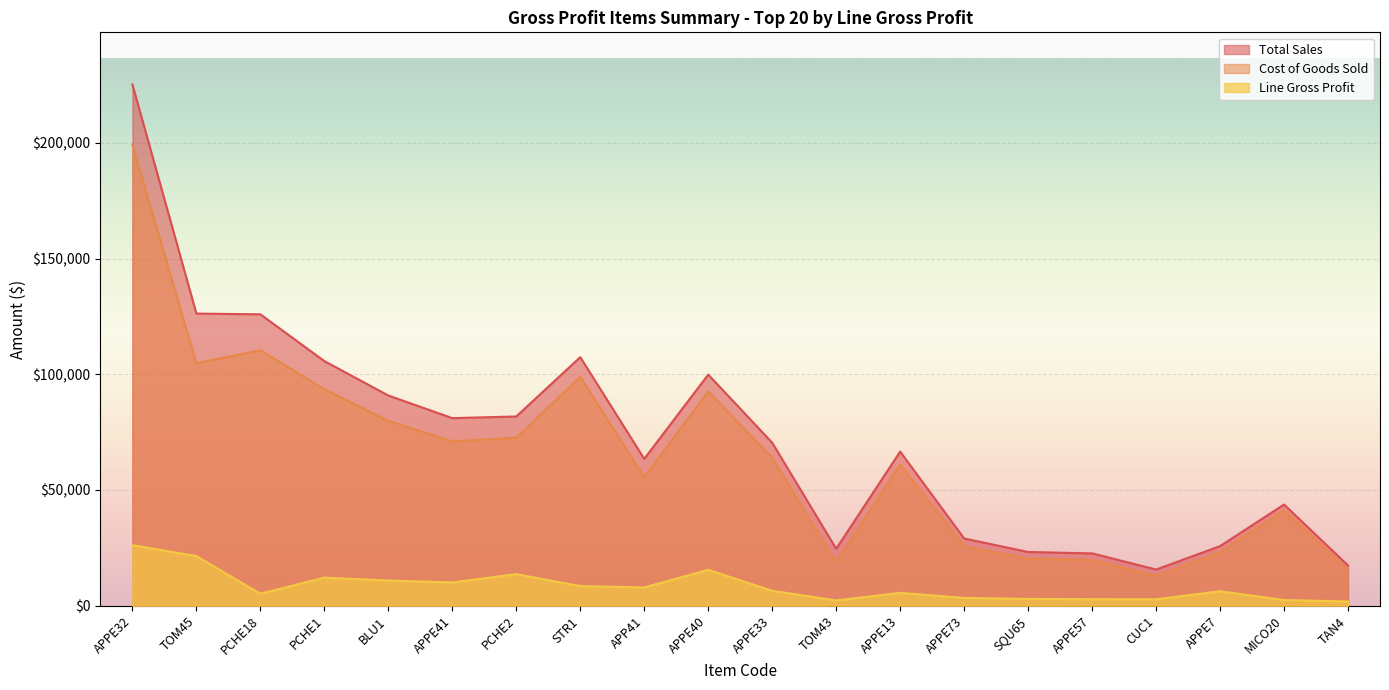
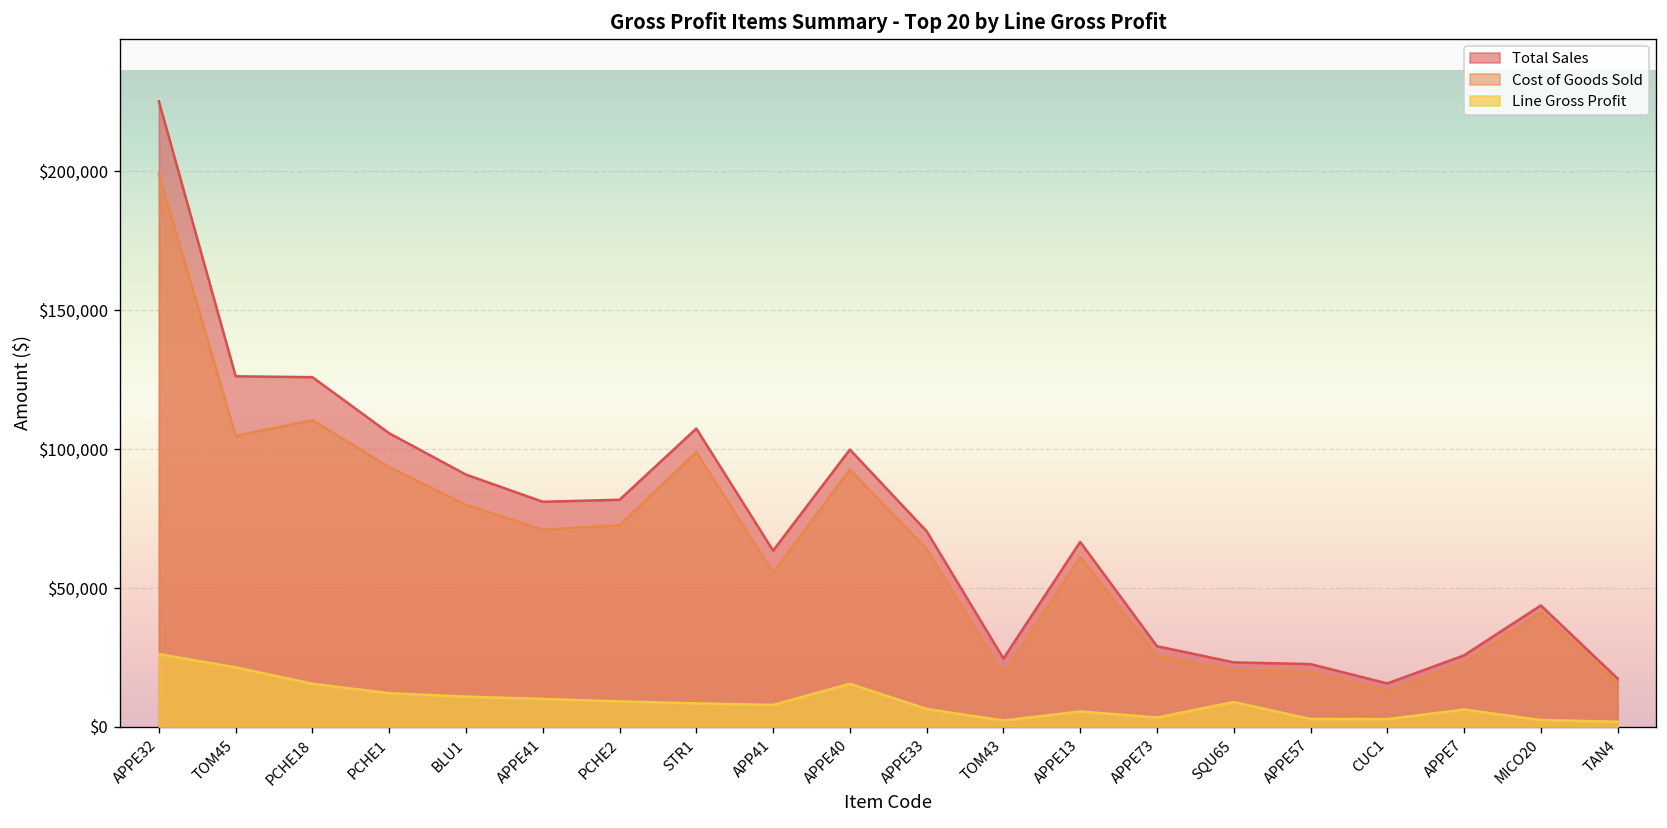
  {
    "Line Gross Profit": {
      "APPE32": "$26,000",
      "TOM45": "$21,000",
-     "PCHE18": "$5,000",
+     "PCHE18": "$16,000",
      "PCHE1": "$12,000",
      "BLU1": "$11,000",
      "APPE41": "$10,000",
-     "PCHE2": "$14,000",
+     "PCHE2": "$9,000",
      "STR1": "$8,000",
      "APP41": "$8,000",
      "APPE40": "$16,000",
      "APPE33": "$6,000",
      "TOM43": "$2,000",
      "APPE13": "$6,000",
      "APPE73": "$3,000",
-     "SQU65": "$3,000",
+     "SQU65": "$9,000",
      "APPE57": "$3,000",
      "CUC1": "$3,000",
      "APPE7": "$6,000",
      "MICO20": "$2,000",
      "TAN4": "$2,000"
    }
  }
